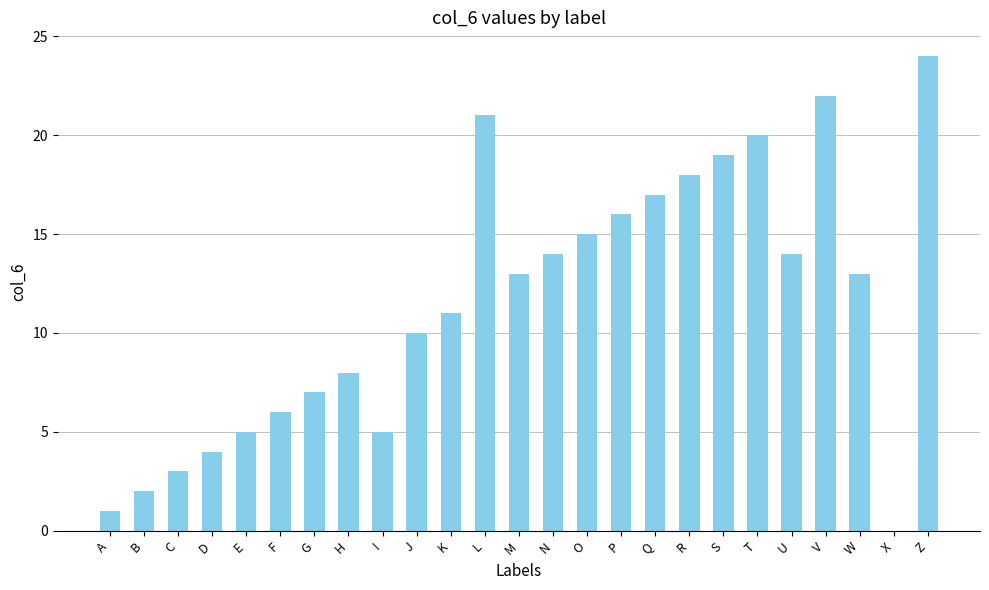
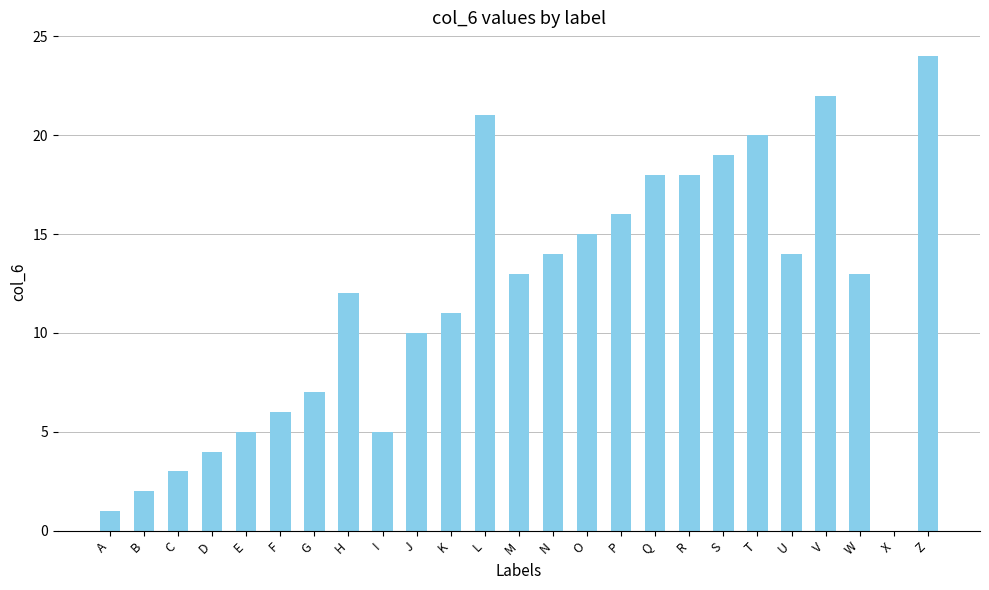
  {
    "A": 1,
    "B": 2,
    "C": 3,
    "D": 4,
    "E": 5,
    "F": 6,
    "G": 7,
-   "H": 8,
+   "H": 12,
    "I": 5,
    "J": 10,
    "K": 11,
    "L": 21,
    "M": 13,
    "N": 14,
    "O": 15,
    "P": 16,
-   "Q": 17,
+   "Q": 18,
    "R": 18,
    "S": 19,
    "T": 20,
    "U": 14,
    "V": 22,
    "W": 13,
    "X": 0,
    "Z": 24
  }
